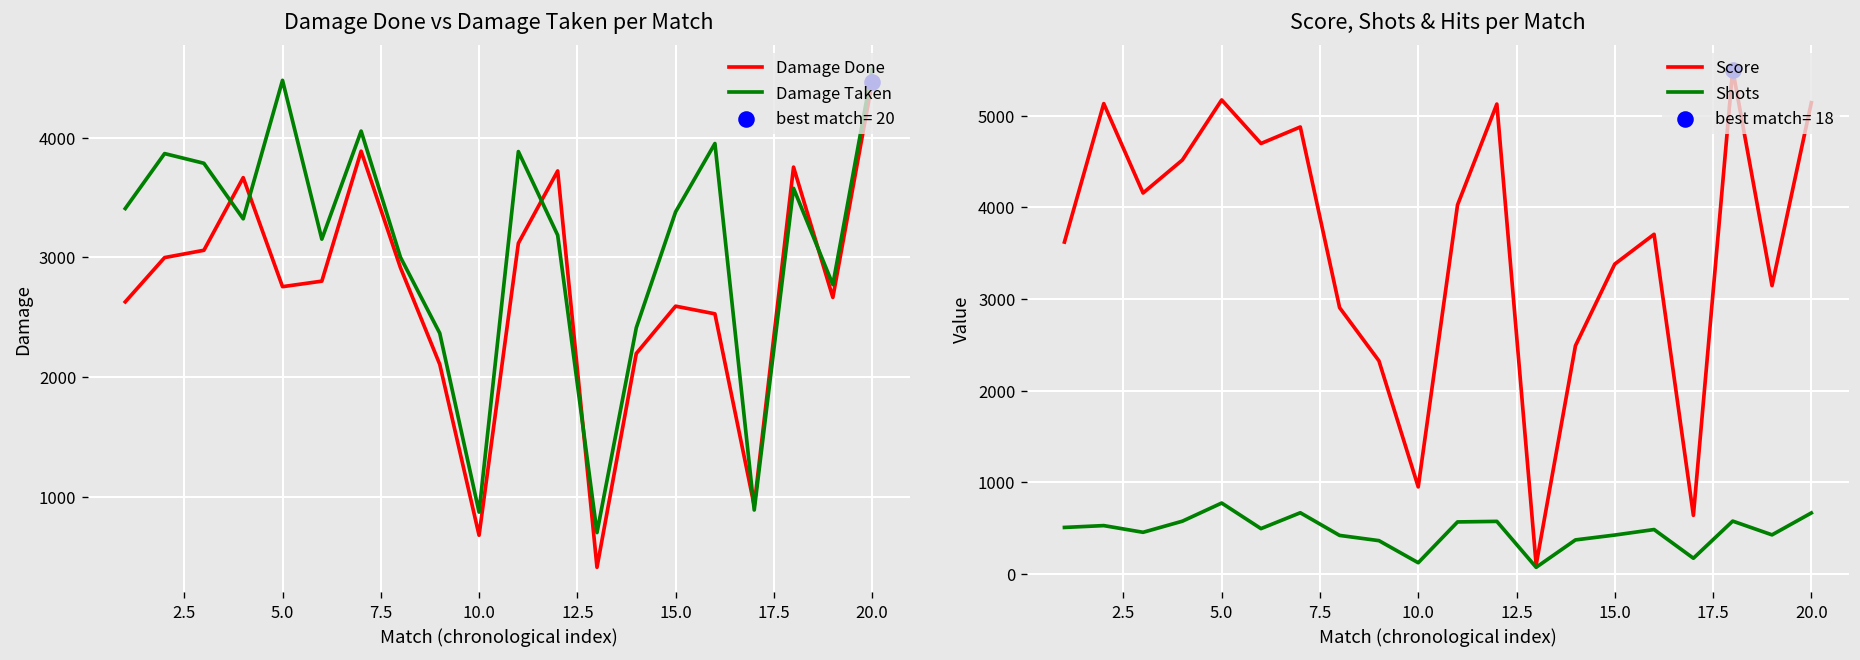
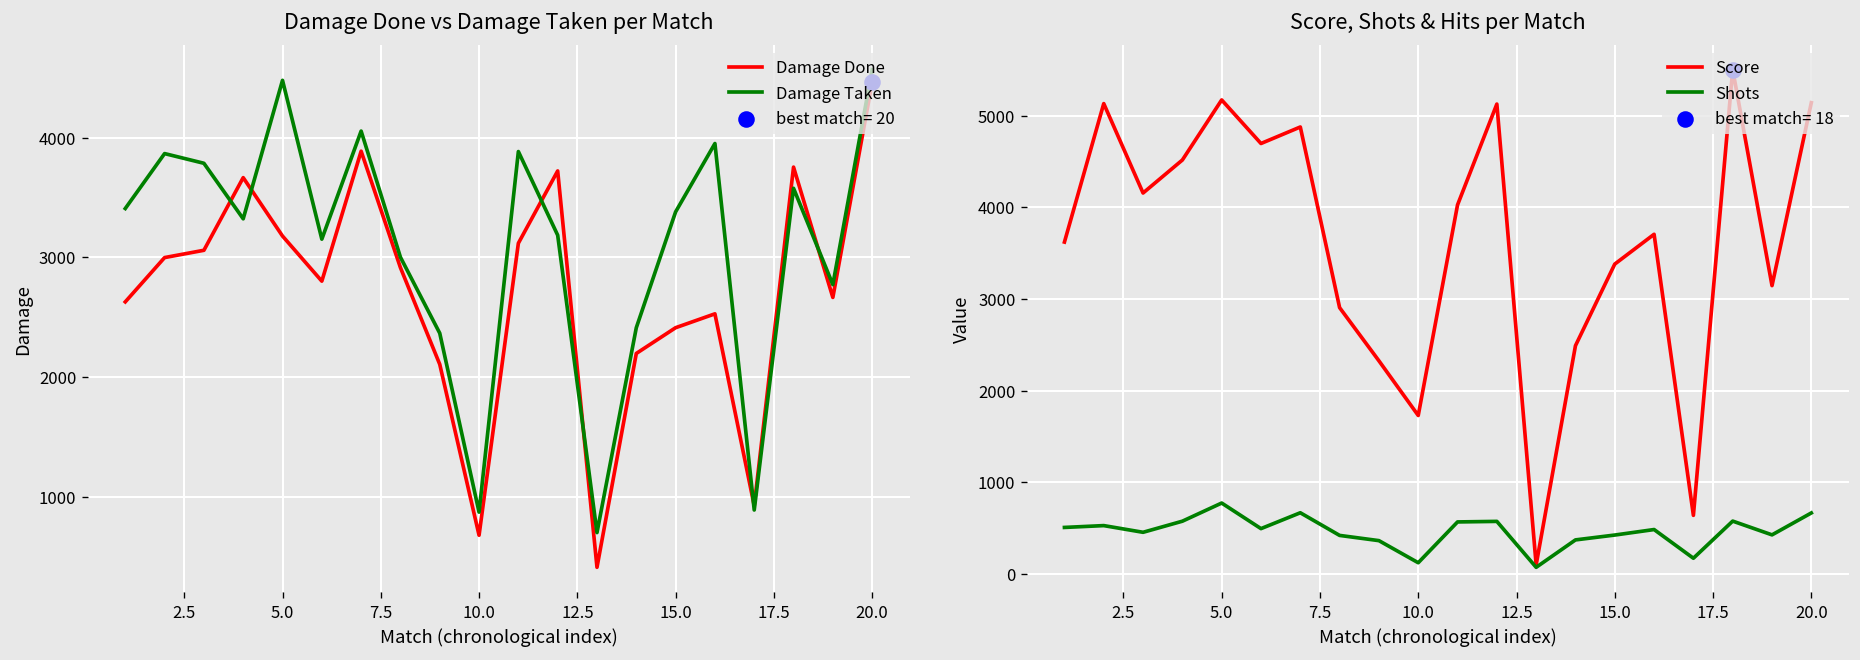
  {
    "Damage Done vs Damage Taken per Match": {
      "Damage Done": {
-       "5.0": 2800,
+       "5.0": 3200,
        "10.0": 700,
-       "15.0": 2600
+       "15.0": 2400
      },
      "Damage Taken": {
        "5.0": 4500,
        "10.0": 900,
        "15.0": 3400
      }
    },
    "Score, Shots & Hits per Match": {
      "Score": {
        "5.0": 5200,
-       "10.0": 1000,
+       "10.0": 1700,
        "15.0": 3400
      },
      "Shots": {
        "5.0": 800,
        "10.0": 100,
        "15.0": 400,
        "20.0": 700
      }
    }
  }
